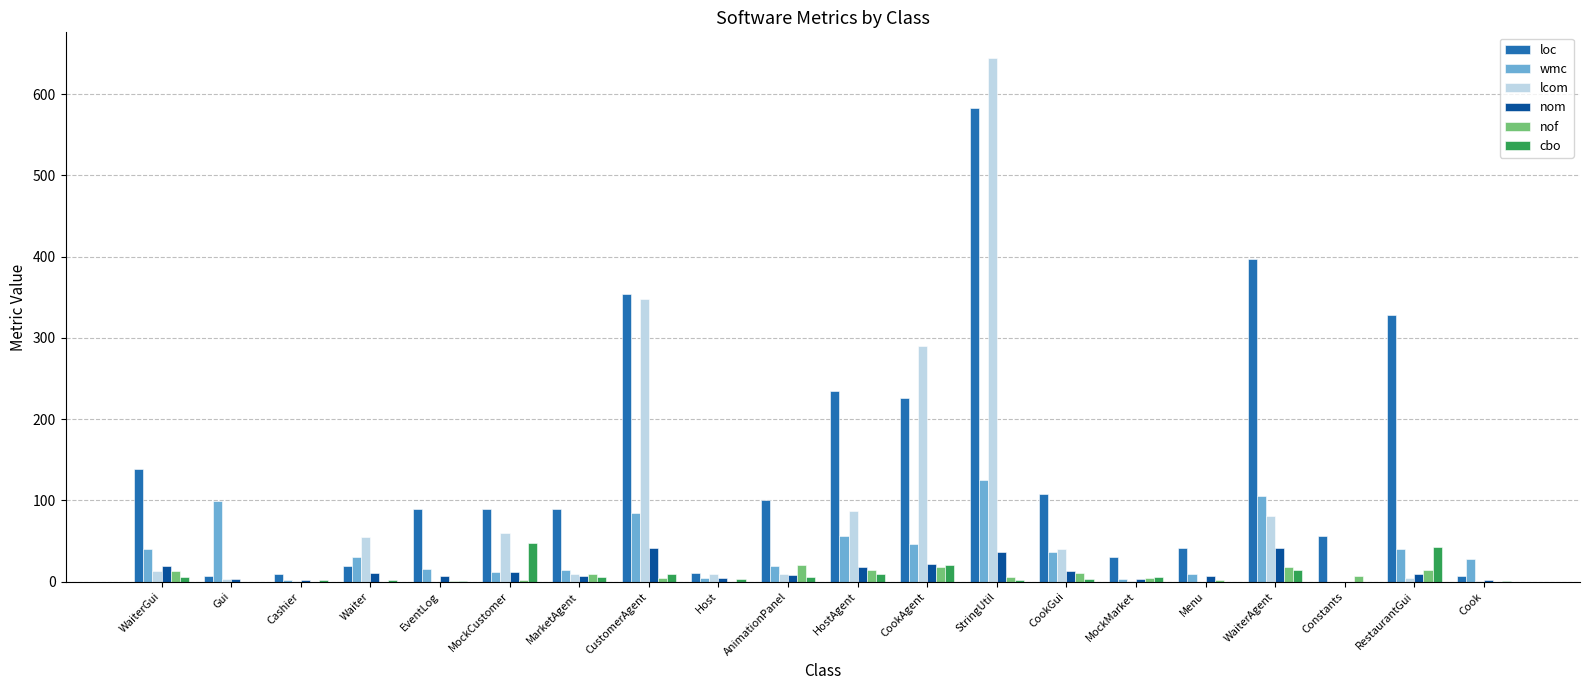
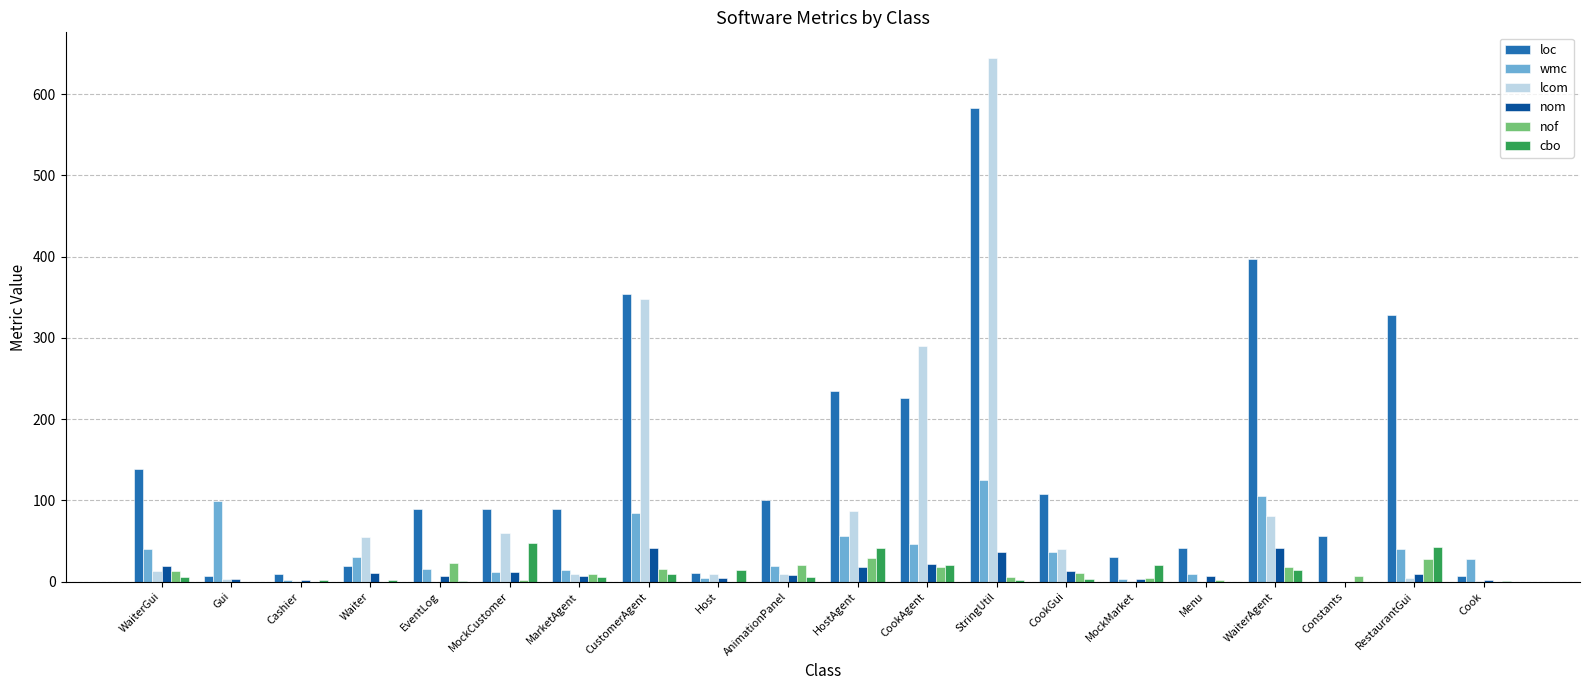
  {
    "wmc": {
      "WaiterGui": 40,
      "Gui": 100,
      "Waiter": 30,
      "EventLog": 20,
      "MockCustomer": 10,
      "MarketAgent": 10,
      "CustomerAgent": 80,
      "Host": 10,
      "AnimationPanel": 20,
      "HostAgent": 60,
      "CookAgent": 50,
      "StringUtil": 130,
      "CookGui": 40,
      "Menu": 10,
      "WaiterAgent": 110,
      "Constants": 0,
      "RestaurantGui": 40,
      "Cook": 30
    },
    "lcom": {
      "WaiterGui": 10,
      "Waiter": 60,
      "EventLog": 0,
      "MockCustomer": 60,
      "MarketAgent": 10,
      "CustomerAgent": 350,
      "Host": 10,
      "AnimationPanel": 10,
      "HostAgent": 90,
      "CookAgent": 290,
      "StringUtil": 640,
      "CookGui": 40,
      "Menu": 0,
      "WaiterAgent": 80,
      "Constants": 0,
      "RestaurantGui": 10
    },
    "nof": {
      "WaiterGui": 10,
      "Gui": 0,
      "Cashier": 0,
      "Waiter": 0,
-     "EventLog": 0,
+     "EventLog": 20,
      "MarketAgent": 10,
-     "CustomerAgent": 10,
+     "CustomerAgent": 20,
      "Host": 0,
      "AnimationPanel": 20,
-     "HostAgent": 10,
+     "HostAgent": 30,
      "CookAgent": 20,
      "StringUtil": 10,
      "CookGui": 10,
      "MockMarket": 0,
      "WaiterAgent": 20,
      "Constants": 10,
-     "RestaurantGui": 10,
+     "RestaurantGui": 30,
      "Cook": 0
    },
    "cbo": {
      "WaiterGui": 10,
      "Gui": 0,
      "MockCustomer": 50,
      "MarketAgent": 10,
      "CustomerAgent": 10,
-     "Host": 0,
+     "Host": 20,
      "AnimationPanel": 10,
-     "HostAgent": 10,
+     "HostAgent": 40,
      "CookAgent": 20,
-     "MockMarket": 10,
+     "MockMarket": 20,
      "Menu": 0,
      "WaiterAgent": 10,
      "Constants": 0,
      "RestaurantGui": 40
    }
  }
